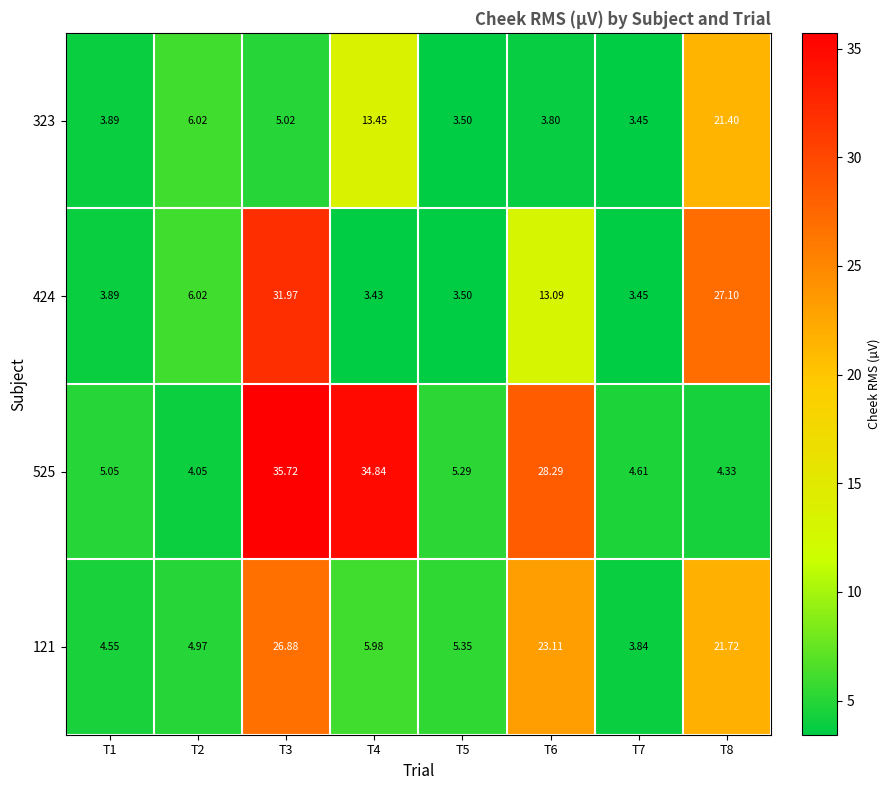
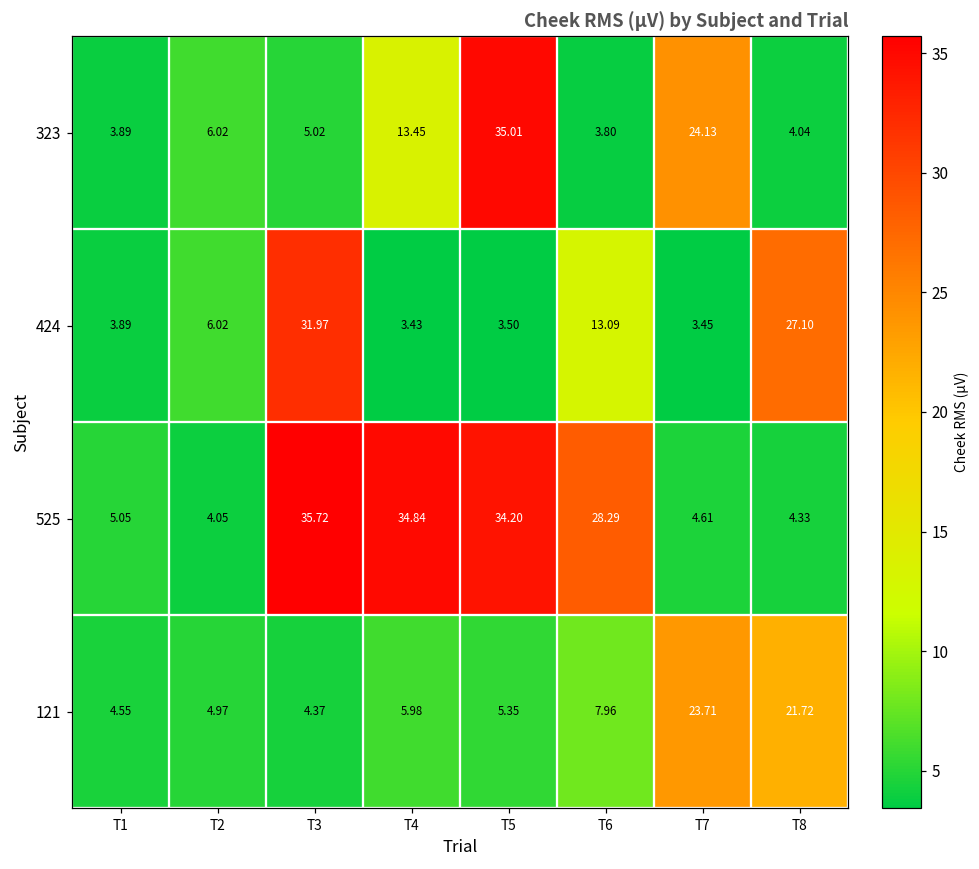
  {
    "323": {
      "T1": 3.89,
      "T2": 6.02,
      "T3": 5.02,
      "T4": 13.45,
-     "T5": 3.50,
+     "T5": 35.01,
      "T6": 3.80,
-     "T7": 3.45,
-     "T8": 21.40
+     "T7": 24.13,
+     "T8": 4.04
    },
    "424": {
      "T1": 3.89,
      "T2": 6.02,
      "T3": 31.97,
      "T4": 3.43,
      "T5": 3.50,
      "T6": 13.09,
      "T7": 3.45,
      "T8": 27.10
    },
    "525": {
      "T1": 5.05,
      "T2": 4.05,
      "T3": 35.72,
      "T4": 34.84,
-     "T5": 5.29,
+     "T5": 34.20,
      "T6": 28.29,
      "T7": 4.61,
      "T8": 4.33
    },
    "121": {
      "T1": 4.55,
      "T2": 4.97,
-     "T3": 26.88,
+     "T3": 4.37,
      "T4": 5.98,
      "T5": 5.35,
-     "T6": 23.11,
-     "T7": 3.84,
+     "T6": 7.96,
+     "T7": 23.71,
      "T8": 21.72
    }
  }
